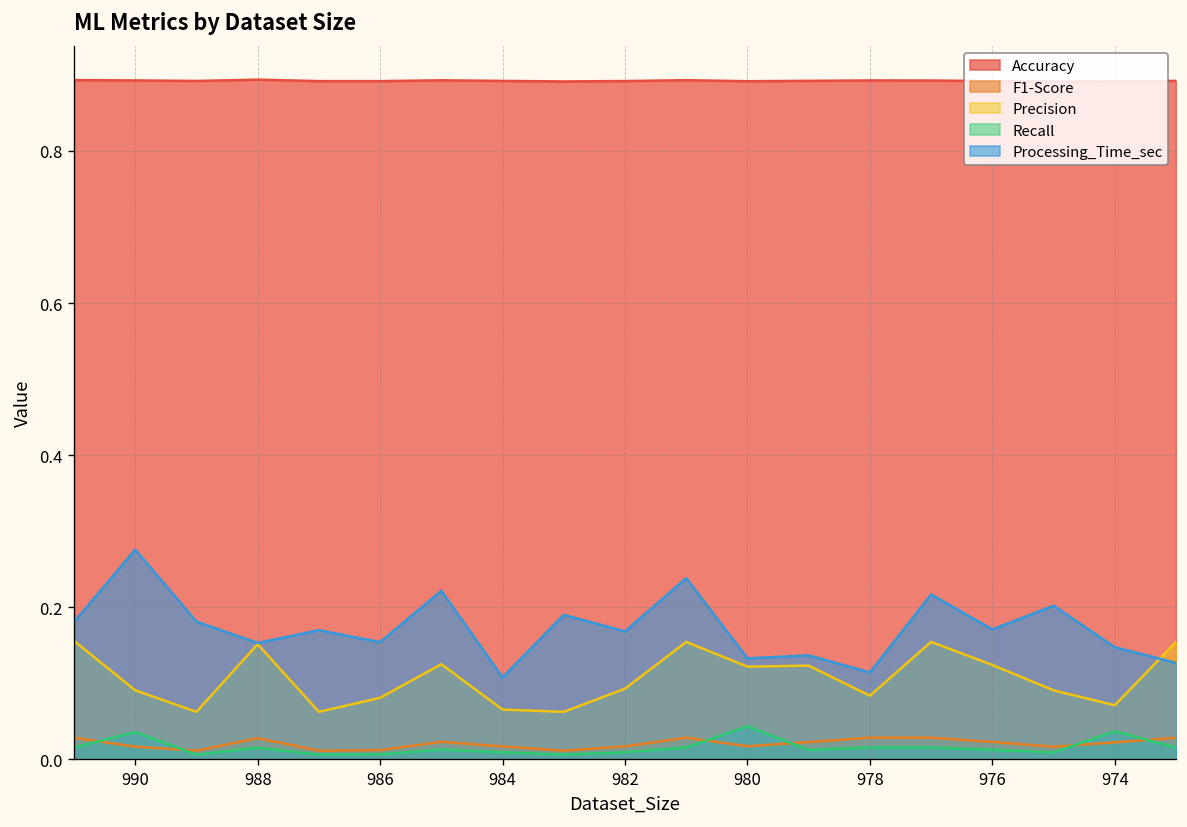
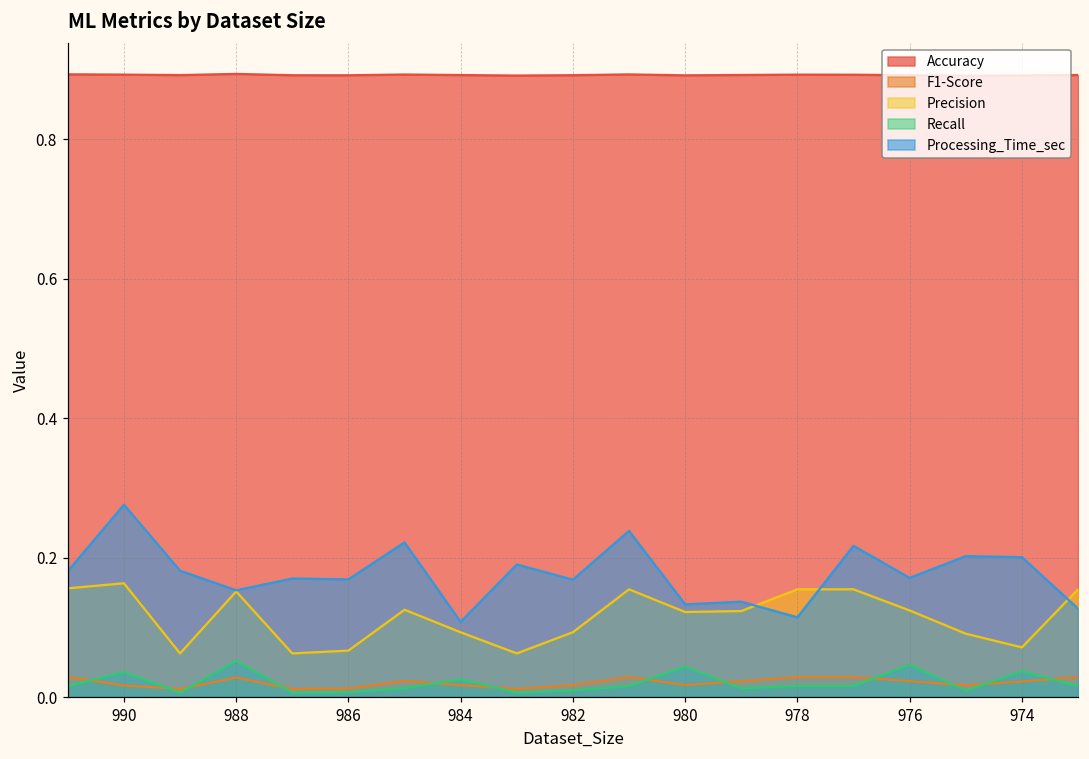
  {
    "Precision": {
-     "990": 0.09,
-     "986": 0.08,
-     "984": 0.07,
+     "990": 0.16,
+     "986": 0.07,
+     "984": 0.09,
      "982": 0.09,
      "980": 0.12,
-     "978": 0.08,
+     "978": 0.15,
      "976": 0.12,
      "974": 0.07
    },
    "Recall": {
      "990": 0.04,
-     "988": 0.02,
+     "988": 0.05,
      "986": 0.01,
-     "984": 0.01,
+     "984": 0.03,
      "982": 0.01,
      "980": 0.04,
      "978": 0.02,
-     "976": 0.01,
+     "976": 0.05,
      "974": 0.04
    },
    "Processing_Time_sec": {
      "990": 0.28,
-     "986": 0.15,
+     "986": 0.17,
      "984": 0.11,
      "982": 0.17,
      "980": 0.13,
      "978": 0.11,
      "976": 0.17,
-     "974": 0.15
+     "974": 0.20
    }
  }
